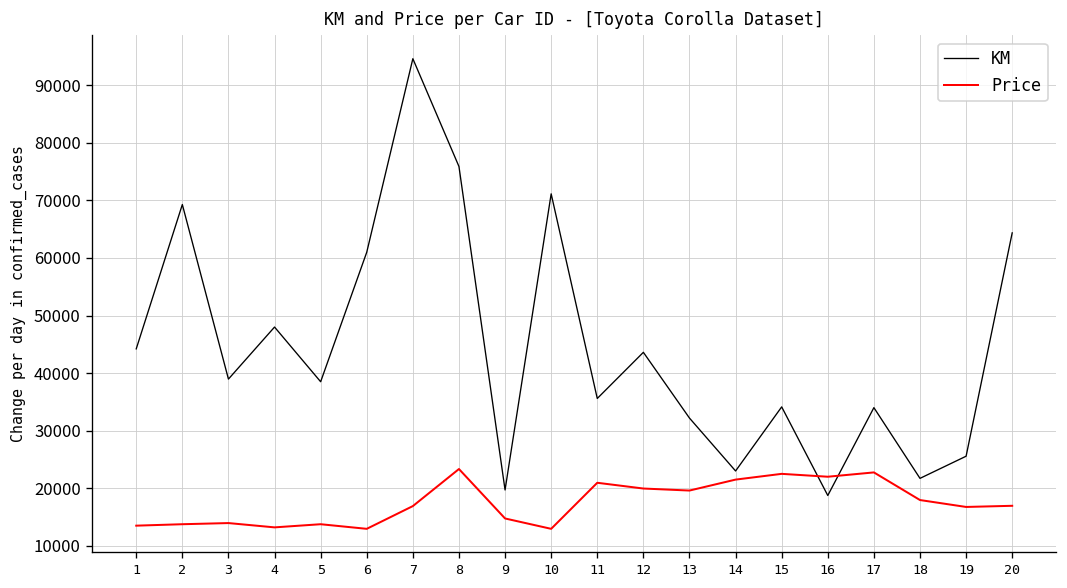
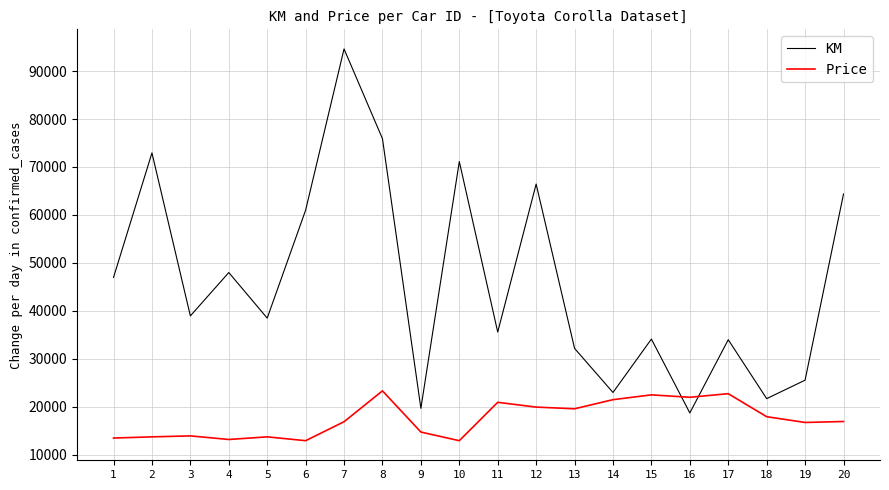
  {
    "KM": {
-     "1": 44000,
-     "2": 69000,
+     "1": 47000,
+     "2": 73000,
      "3": 39000,
      "4": 48000,
      "5": 39000,
      "6": 61000,
      "7": 95000,
      "8": 76000,
      "9": 20000,
      "10": 71000,
      "11": 36000,
-     "12": 44000,
+     "12": 66000,
      "13": 32000,
      "14": 23000,
      "15": 34000,
      "16": 19000,
      "17": 34000,
      "18": 22000,
      "19": 26000,
      "20": 64000
    },
    "Price": {
      "1": 14000,
      "2": 14000,
      "3": 14000,
      "4": 13000,
      "5": 14000,
      "6": 13000,
      "7": 17000,
      "8": 23000,
      "9": 15000,
      "10": 13000,
      "11": 21000,
      "12": 20000,
      "13": 20000,
      "14": 22000,
      "15": 23000,
      "16": 22000,
      "17": 23000,
      "18": 18000,
      "19": 17000,
      "20": 17000
    }
  }
